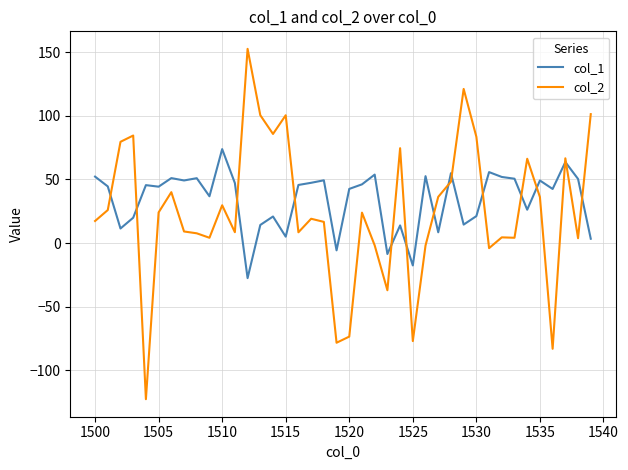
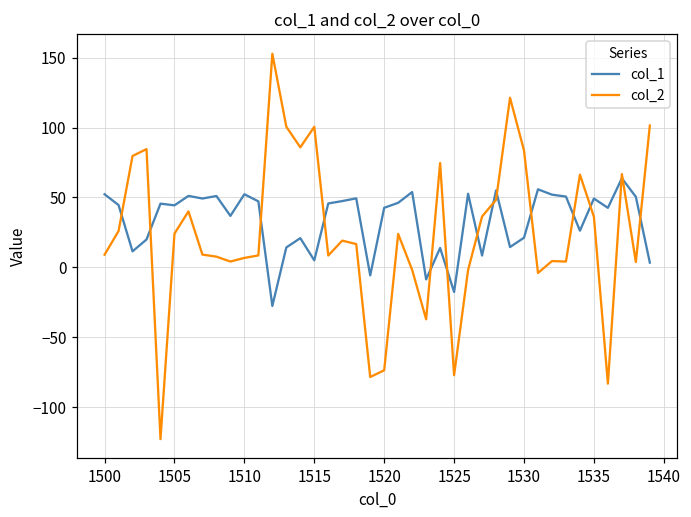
  {
    "col_1": {
      "1500": 52,
      "1505": 44,
-     "1510": 74,
+     "1510": 52,
      "1515": 5,
      "1520": 43,
      "1525": -18,
      "1530": 21,
      "1535": 49
    },
    "col_2": {
-     "1500": 17,
+     "1500": 9,
      "1505": 24,
-     "1510": 30,
+     "1510": 7,
      "1515": 101,
      "1520": -74,
      "1525": -77,
      "1530": 84,
      "1535": 36
    }
  }
